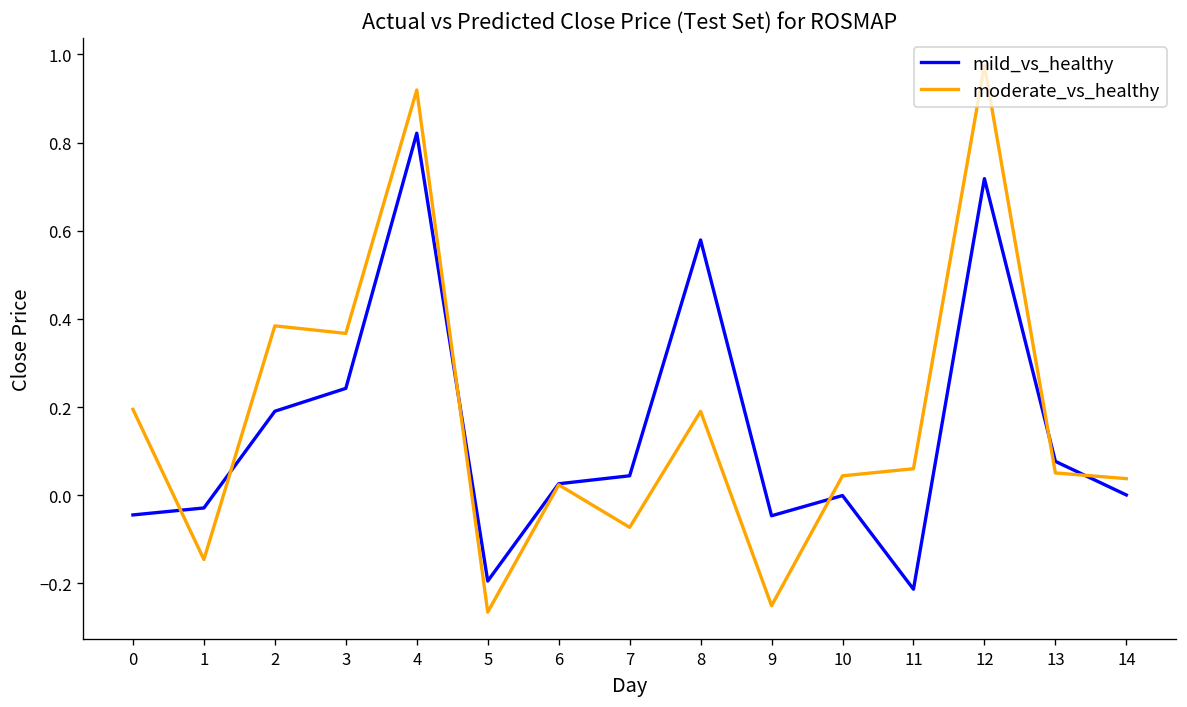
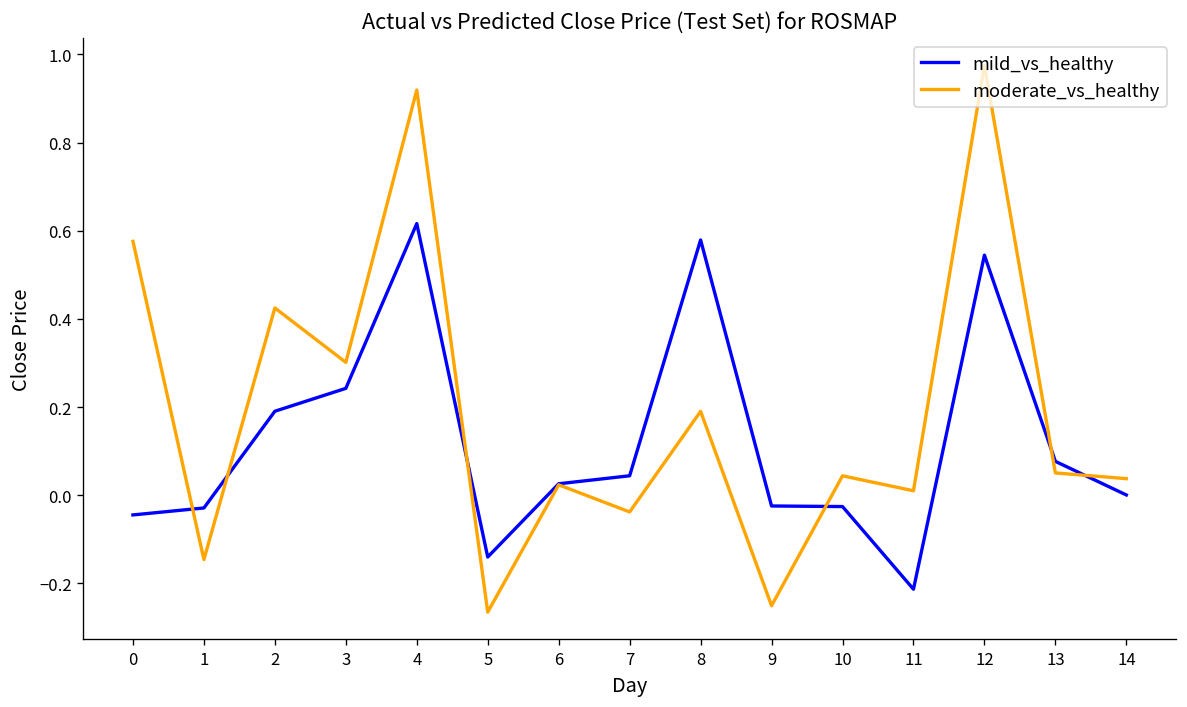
  {
    "mild_vs_healthy": {
      "0": -0.04,
      "1": -0.03,
      "2": 0.19,
      "3": 0.24,
-     "4": 0.82,
-     "5": -0.19,
+     "4": 0.62,
+     "5": -0.14,
      "7": 0.04,
      "8": 0.58,
-     "9": -0.05,
-     "10": 0.00,
+     "9": -0.02,
+     "10": -0.03,
      "11": -0.21,
-     "12": 0.72,
+     "12": 0.54,
      "13": 0.08,
      "14": 0.00
    },
    "moderate_vs_healthy": {
-     "0": 0.19,
+     "0": 0.58,
      "1": -0.15,
-     "2": 0.38,
-     "3": 0.37,
+     "2": 0.42,
+     "3": 0.30,
      "4": 0.92,
      "5": -0.27,
-     "7": -0.07,
+     "7": -0.04,
      "8": 0.19,
      "9": -0.25,
      "10": 0.04,
-     "11": 0.06,
+     "11": 0.01,
      "13": 0.05,
      "14": 0.04
    }
  }
